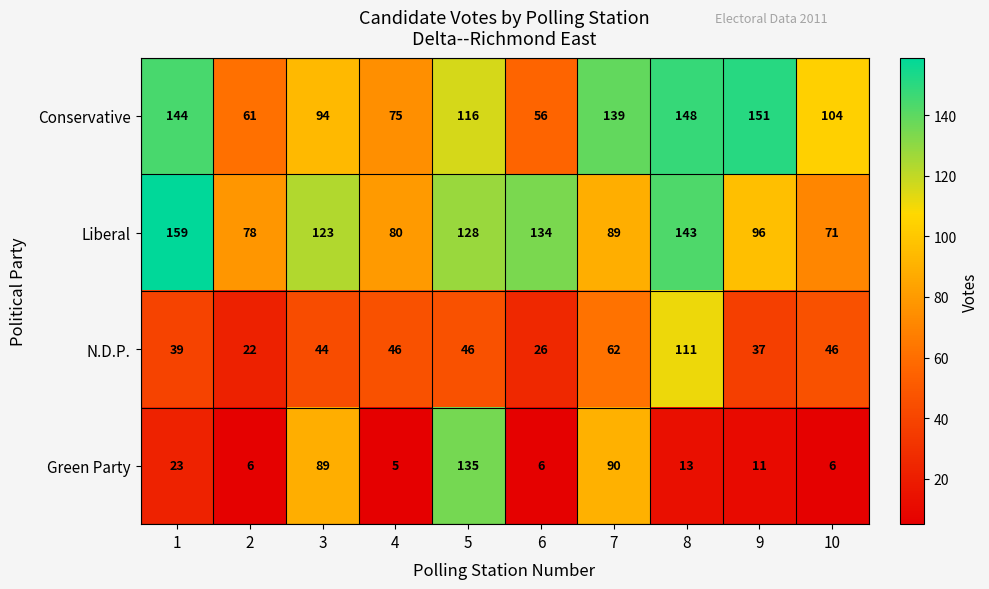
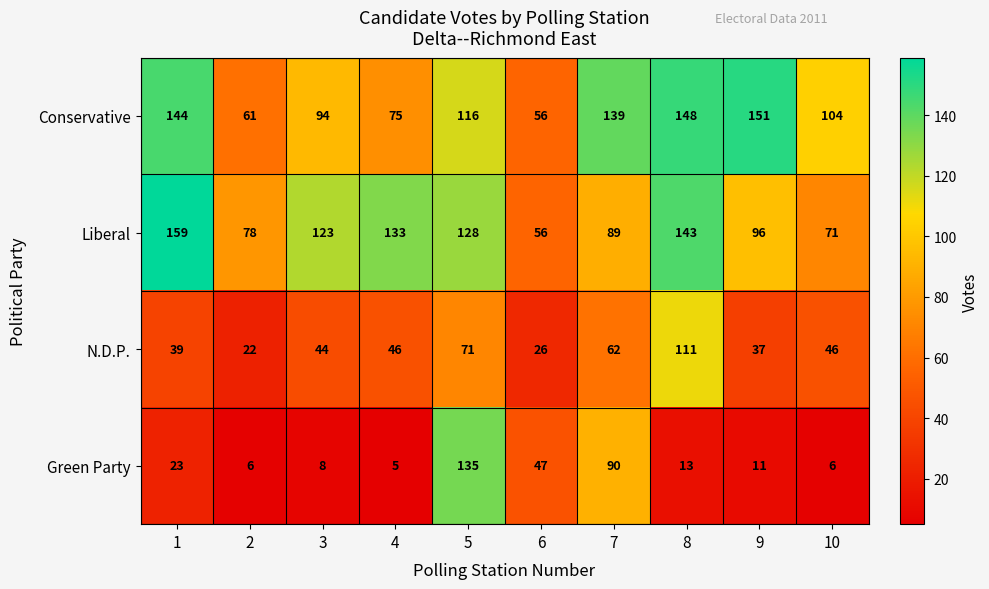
  {
    "Conservative": {
      "1": 144,
      "2": 61,
      "3": 94,
      "4": 75,
      "5": 116,
      "6": 56,
      "7": 139,
      "8": 148,
      "9": 151,
      "10": 104
    },
    "Liberal": {
      "1": 159,
      "2": 78,
      "3": 123,
-     "4": 80,
+     "4": 133,
      "5": 128,
-     "6": 134,
+     "6": 56,
      "7": 89,
      "8": 143,
      "9": 96,
      "10": 71
    },
    "N.D.P.": {
      "1": 39,
      "2": 22,
      "3": 44,
      "4": 46,
-     "5": 46,
+     "5": 71,
      "6": 26,
      "7": 62,
      "8": 111,
      "9": 37,
      "10": 46
    },
    "Green Party": {
      "1": 23,
      "2": 6,
-     "3": 89,
+     "3": 8,
      "4": 5,
      "5": 135,
-     "6": 6,
+     "6": 47,
      "7": 90,
      "8": 13,
      "9": 11,
      "10": 6
    }
  }
